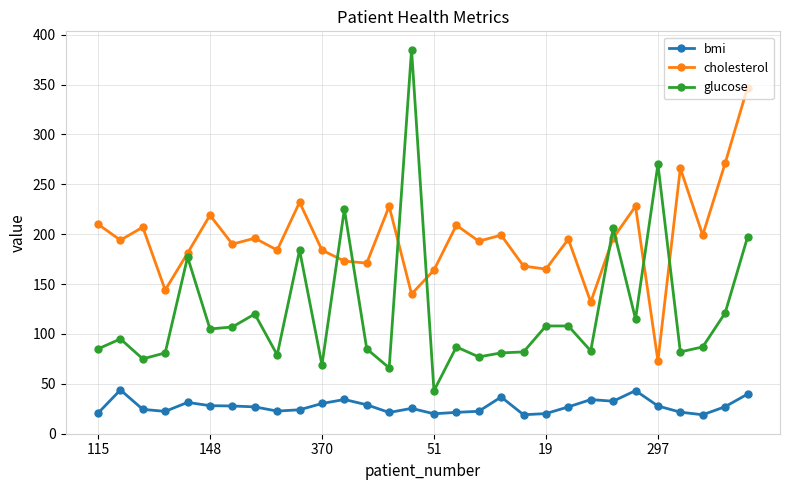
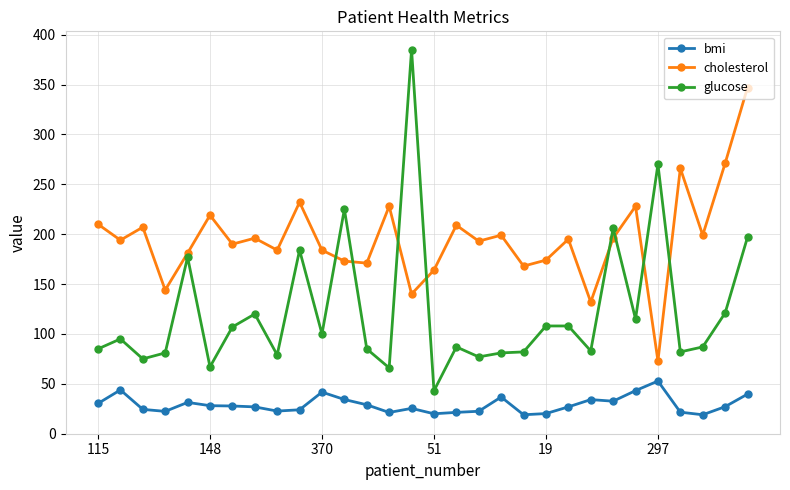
  {
    "bmi": {
-     "115": 20,
+     "115": 30,
      "148": 30,
-     "370": 30,
+     "370": 40,
      "51": 20,
      "19": 20,
-     "297": 30
+     "297": 50
    },
    "cholesterol": {
      "115": 210,
      "148": 220,
      "370": 180,
      "51": 160,
-     "19": 165,
+     "19": 174,
      "297": 70
    },
    "glucose": {
      "115": 90,
-     "148": 110,
-     "370": 70,
+     "148": 70,
+     "370": 100,
      "51": 40,
      "19": 110,
      "297": 270
    }
  }
